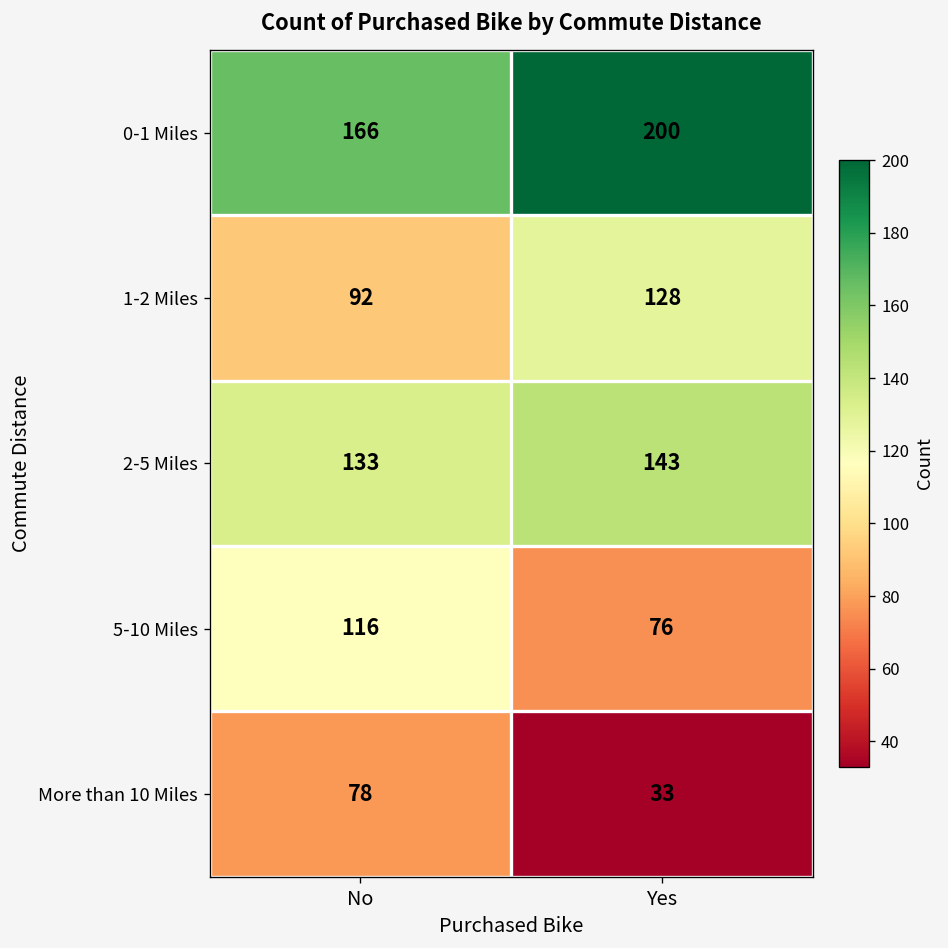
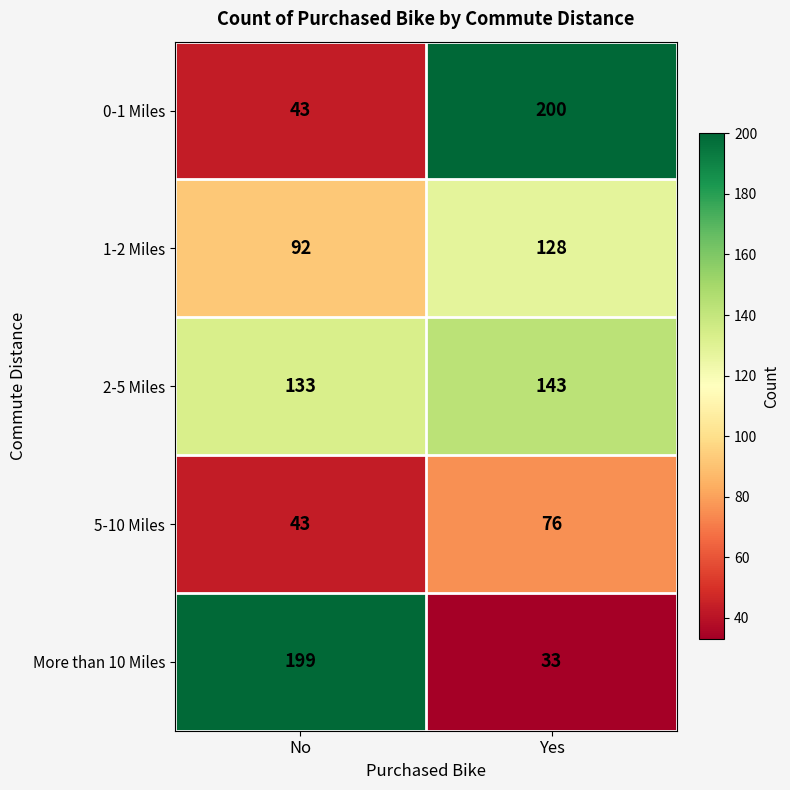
  {
    "0-1 Miles": {
-     "No": 166,
+     "No": 43,
      "Yes": 200
    },
    "1-2 Miles": {
      "No": 92,
      "Yes": 128
    },
    "2-5 Miles": {
      "No": 133,
      "Yes": 143
    },
    "5-10 Miles": {
-     "No": 116,
+     "No": 43,
      "Yes": 76
    },
    "More than 10 Miles": {
-     "No": 78,
+     "No": 199,
      "Yes": 33
    }
  }
